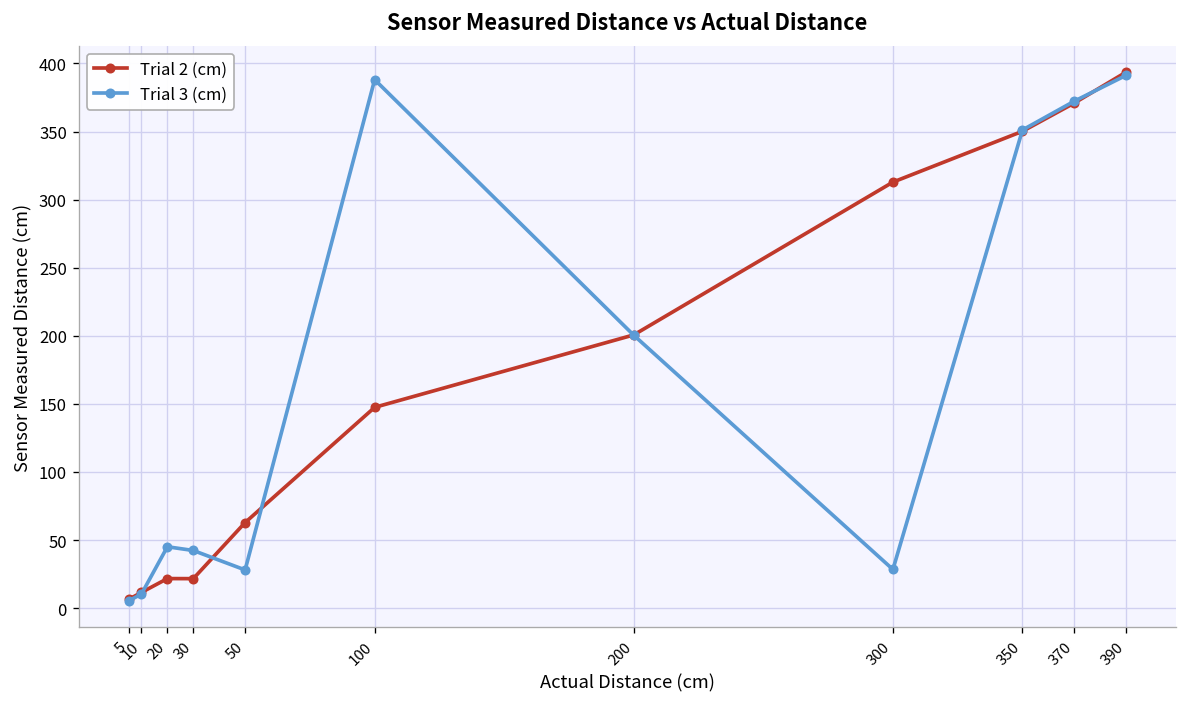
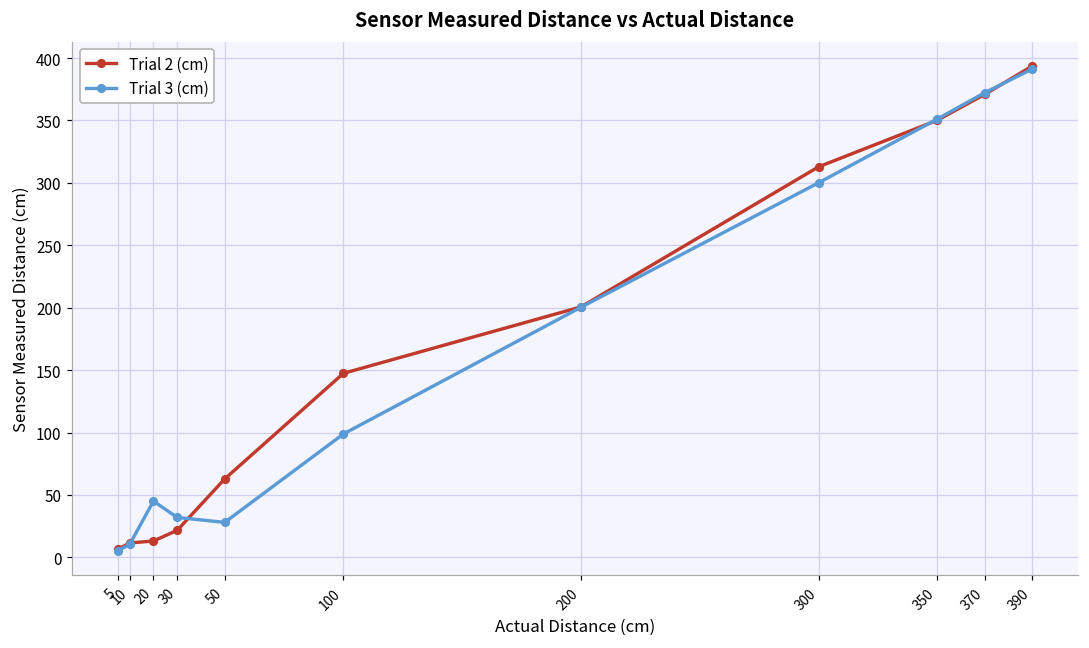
  {
    "Trial 2 (cm)": {
-     "20": 22,
+     "20": 13,
      "30": 22,
      "50": 63,
      "100": 147,
      "300": 313,
      "390": 394
    },
    "Trial 3 (cm)": {
      "20": 45,
-     "30": 42,
+     "30": 32,
      "50": 28,
-     "100": 388,
-     "300": 28,
+     "100": 99,
+     "300": 300,
      "390": 391
    }
  }
